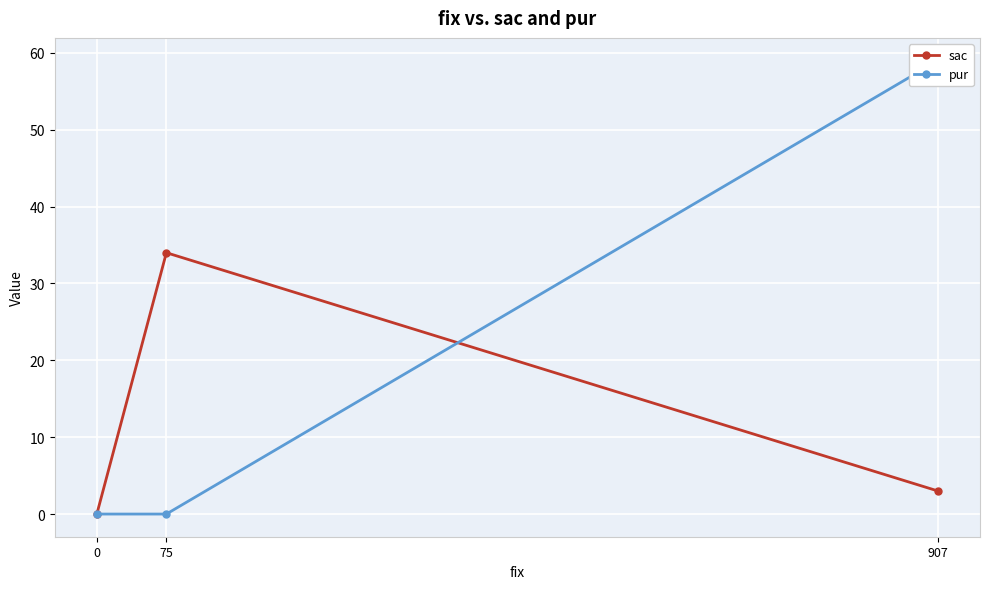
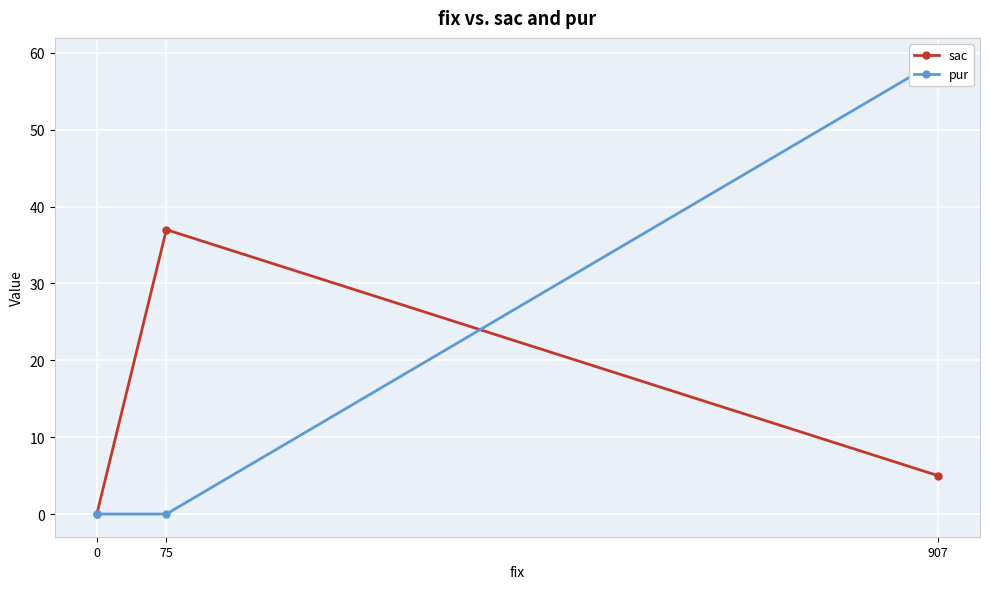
  {
    "sac": {
-     "75": 34,
-     "907": 3
+     "75": 37,
+     "907": 5
    },
    "pur": {
      "75": 0
    }
  }
